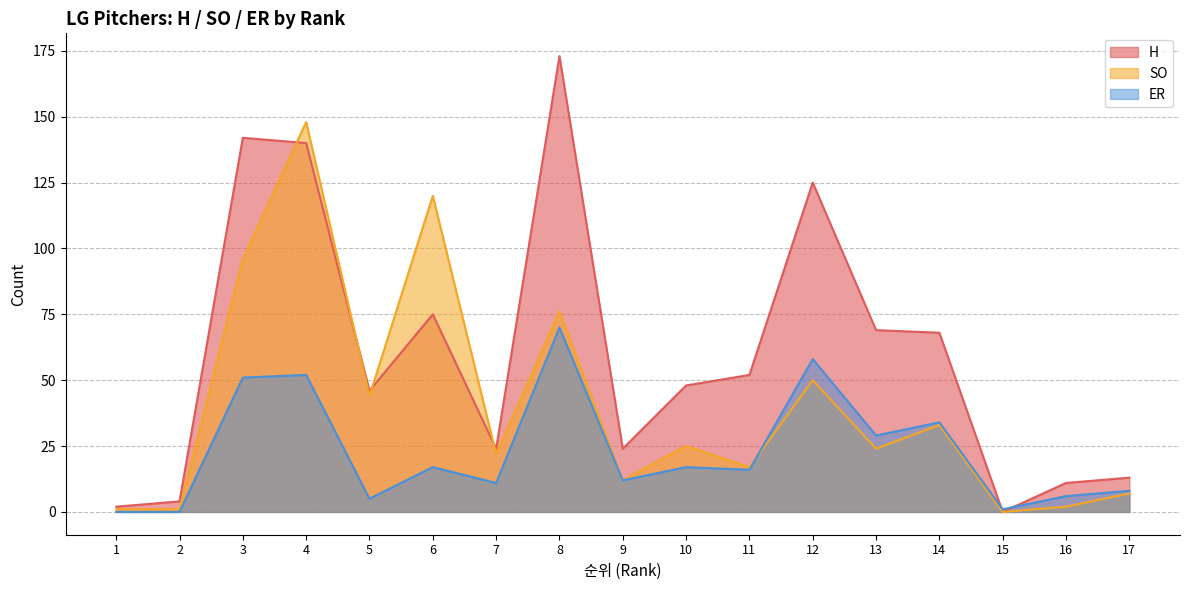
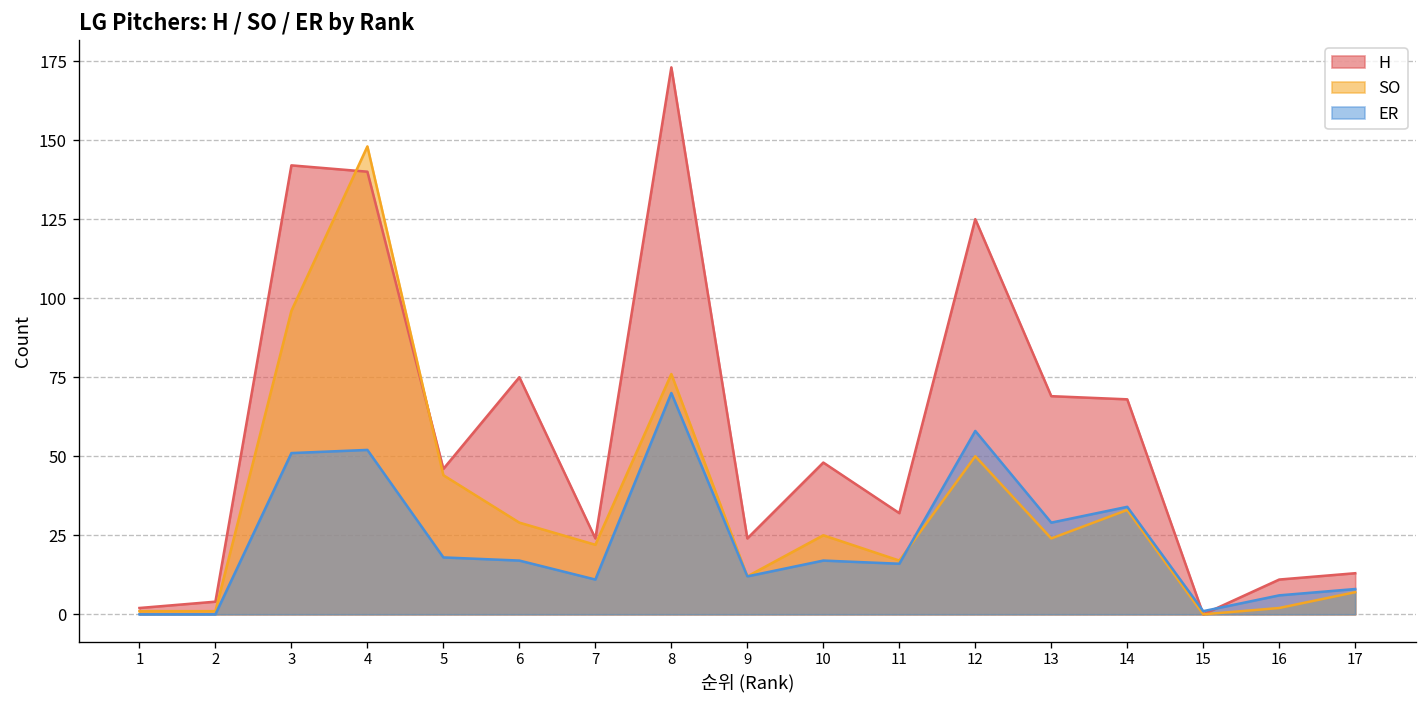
  {
    "H": {
      "1": 2,
      "2": 4,
      "3": 142,
      "4": 140,
      "5": 46,
      "6": 75,
      "7": 24,
      "8": 173,
      "9": 24,
      "10": 48,
-     "11": 52,
+     "11": 32,
      "12": 125,
      "13": 69,
      "14": 68,
      "16": 11,
      "17": 13
    },
    "SO": {
      "1": 1,
      "2": 1,
      "3": 96,
      "4": 148,
      "5": 44,
-     "6": 120,
+     "6": 29,
      "7": 22,
      "8": 76,
      "10": 25,
      "11": 17,
      "12": 50,
      "13": 24,
      "14": 33,
      "16": 2,
      "17": 7
    },
    "ER": {
      "1": 0,
      "2": 0,
      "3": 51,
      "4": 52,
-     "5": 5,
+     "5": 18,
      "6": 17,
      "7": 11,
      "8": 70,
      "10": 17,
      "11": 16,
      "12": 58,
      "13": 29,
      "14": 34,
      "15": 1,
      "16": 6,
      "17": 8
    }
  }
